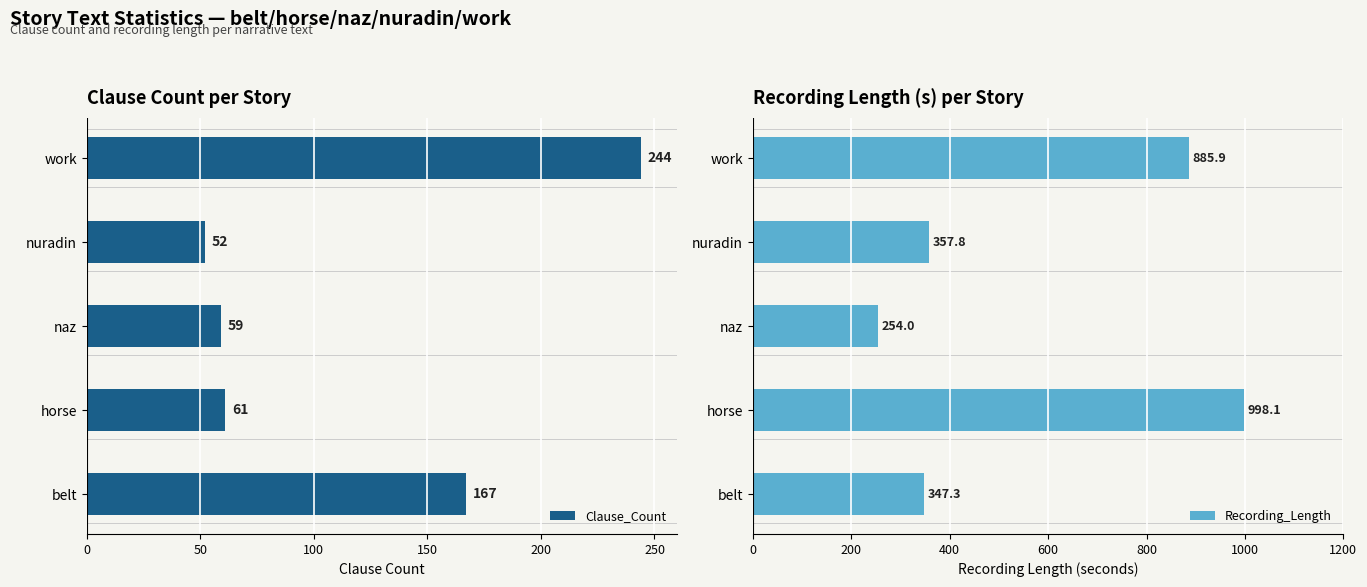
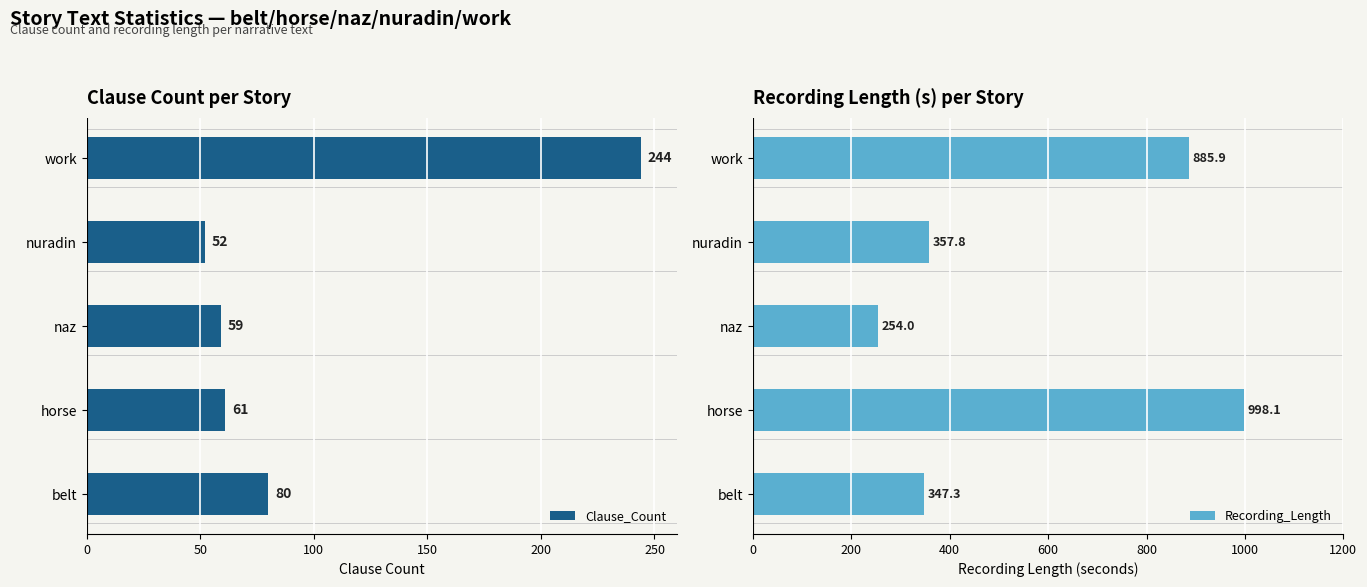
  {
    "Clause Count per Story": {
      "work": 244,
      "nuradin": 52,
      "naz": 59,
      "horse": 61,
-     "belt": 167
+     "belt": 80
    }
  }
